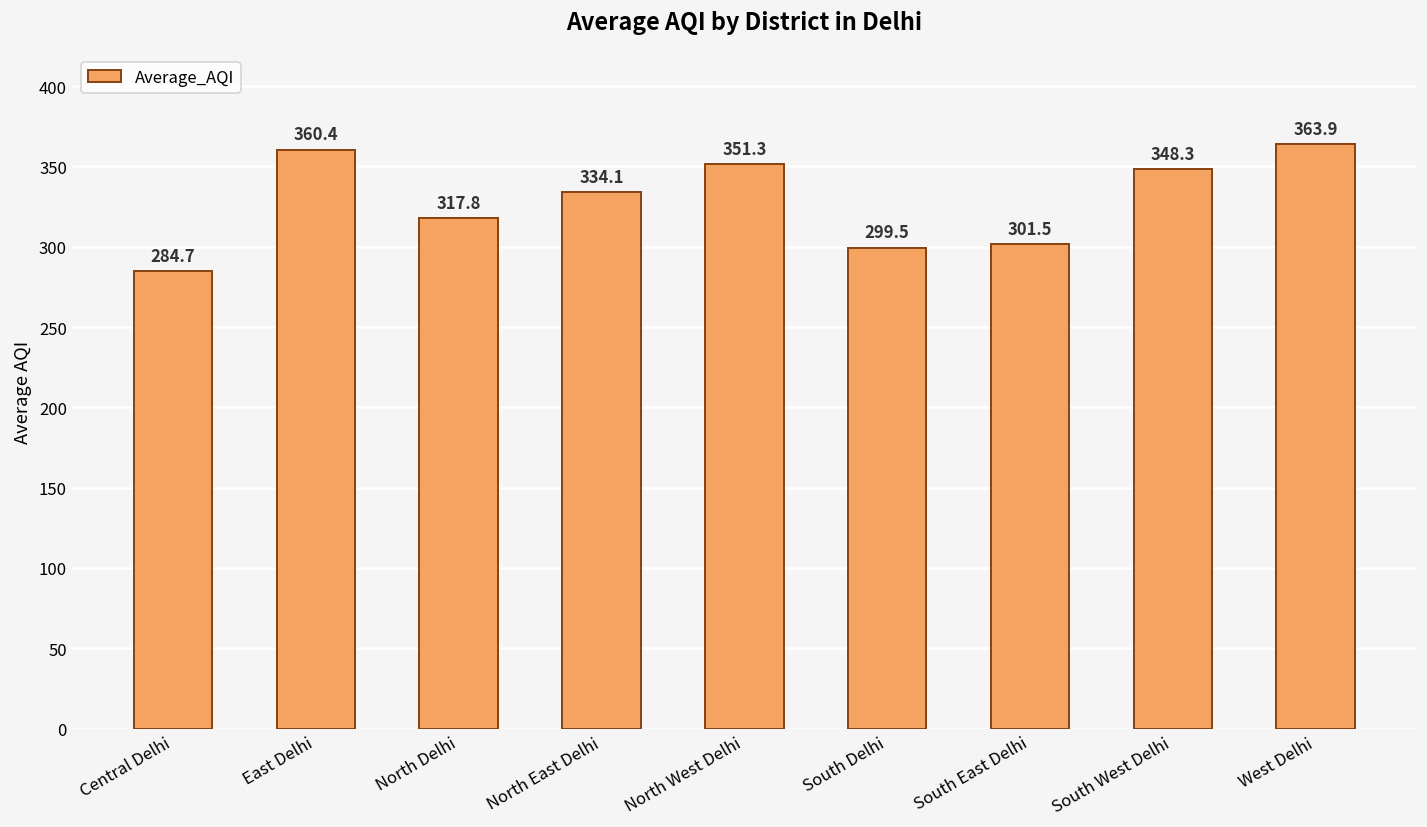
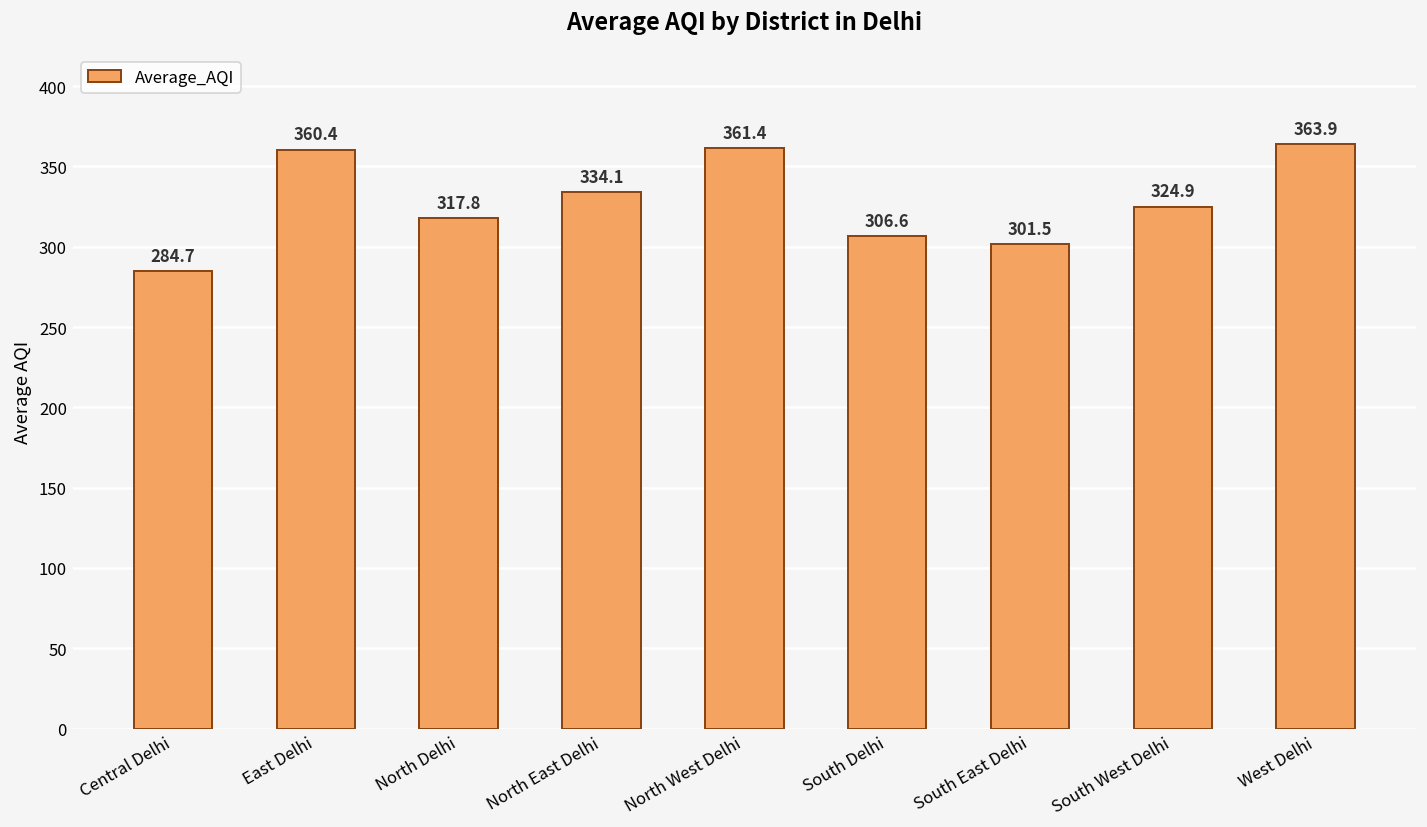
  {
    "Central Delhi": 284.7,
    "East Delhi": 360.4,
    "North Delhi": 317.8,
    "North East Delhi": 334.1,
-   "North West Delhi": 351.3,
-   "South Delhi": 299.5,
+   "North West Delhi": 361.4,
+   "South Delhi": 306.6,
    "South East Delhi": 301.5,
-   "South West Delhi": 348.3,
+   "South West Delhi": 324.9,
    "West Delhi": 363.9
  }
